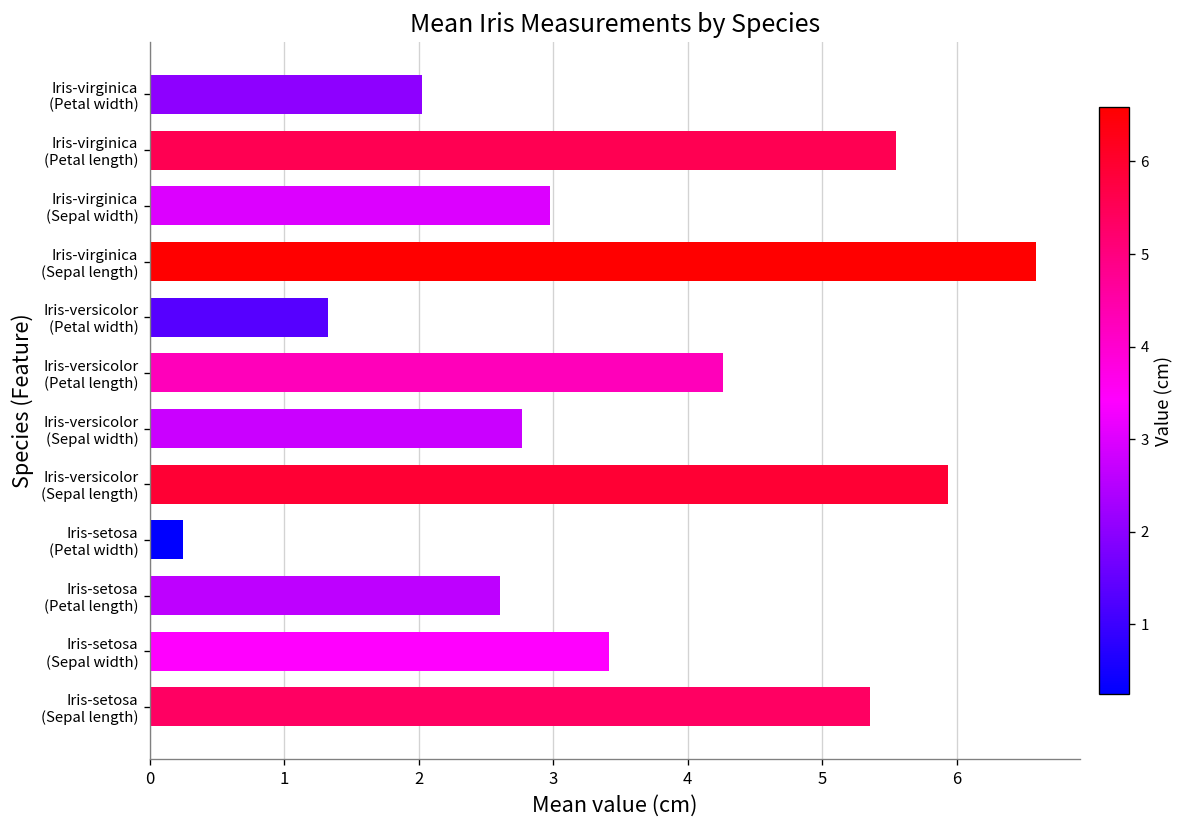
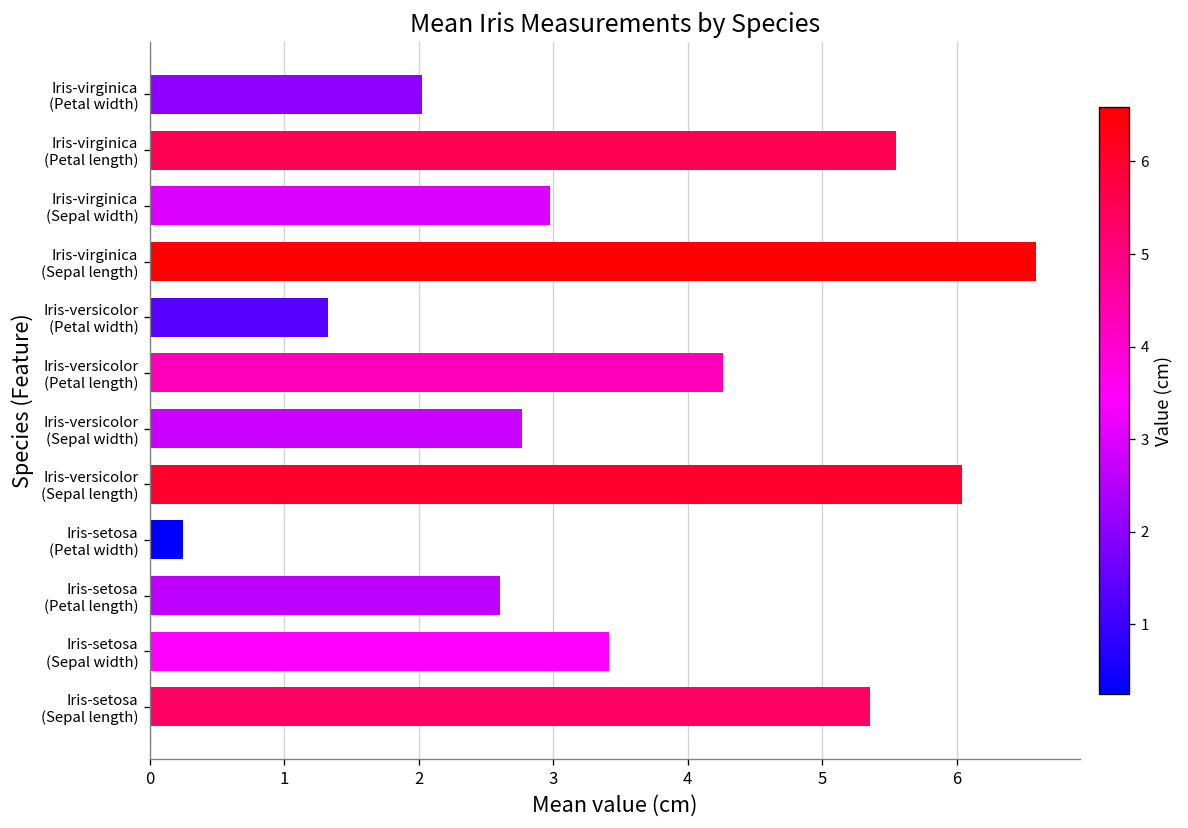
  {
    "Iris-virginica (Petal width)": 2.03,
    "Iris-virginica (Petal length)": 5.55,
    "Iris-virginica (Sepal width)": 2.97,
    "Iris-virginica (Sepal length)": 6.59,
    "Iris-versicolor (Petal width)": 1.33,
    "Iris-versicolor (Petal length)": 4.26,
    "Iris-versicolor (Sepal width)": 2.77,
-   "Iris-versicolor (Sepal length)": 5.94,
+   "Iris-versicolor (Sepal length)": 6.04,
    "Iris-setosa (Petal width)": 0.24,
    "Iris-setosa (Petal length)": 2.60,
    "Iris-setosa (Sepal width)": 3.42,
    "Iris-setosa (Sepal length)": 5.35
  }
